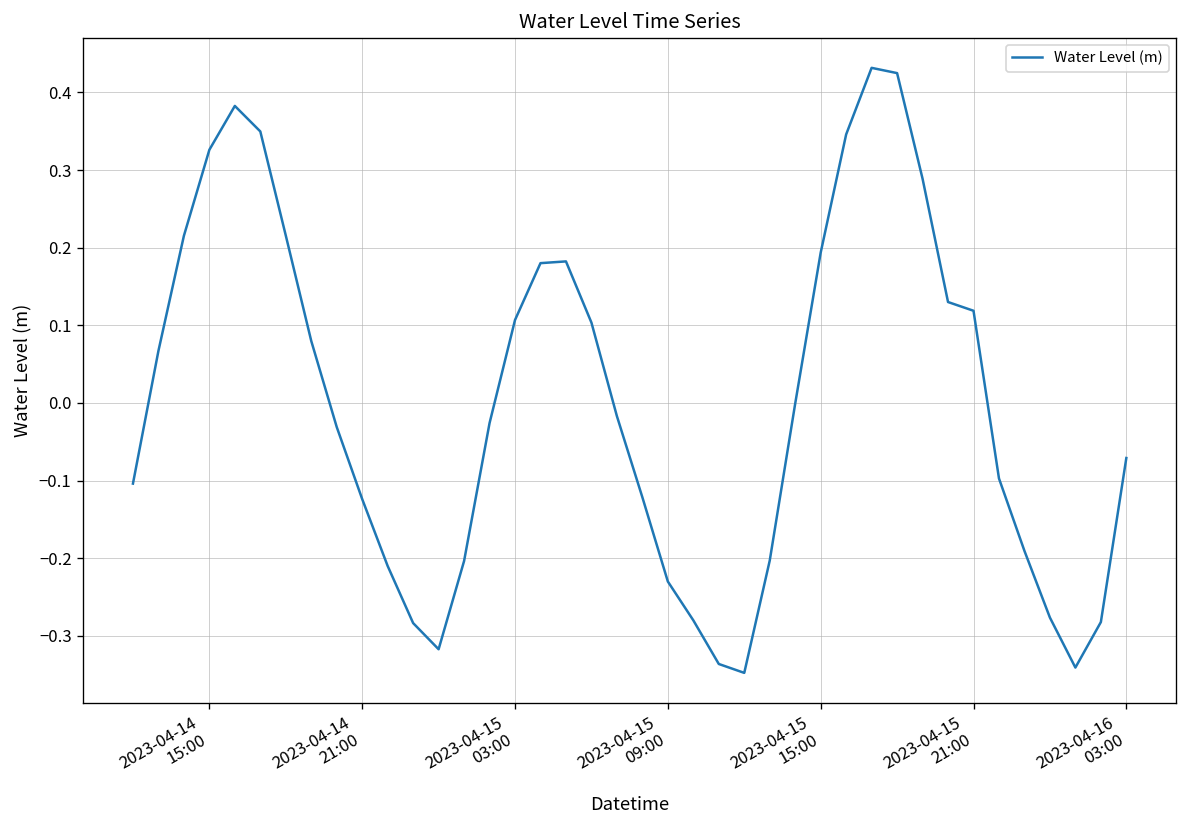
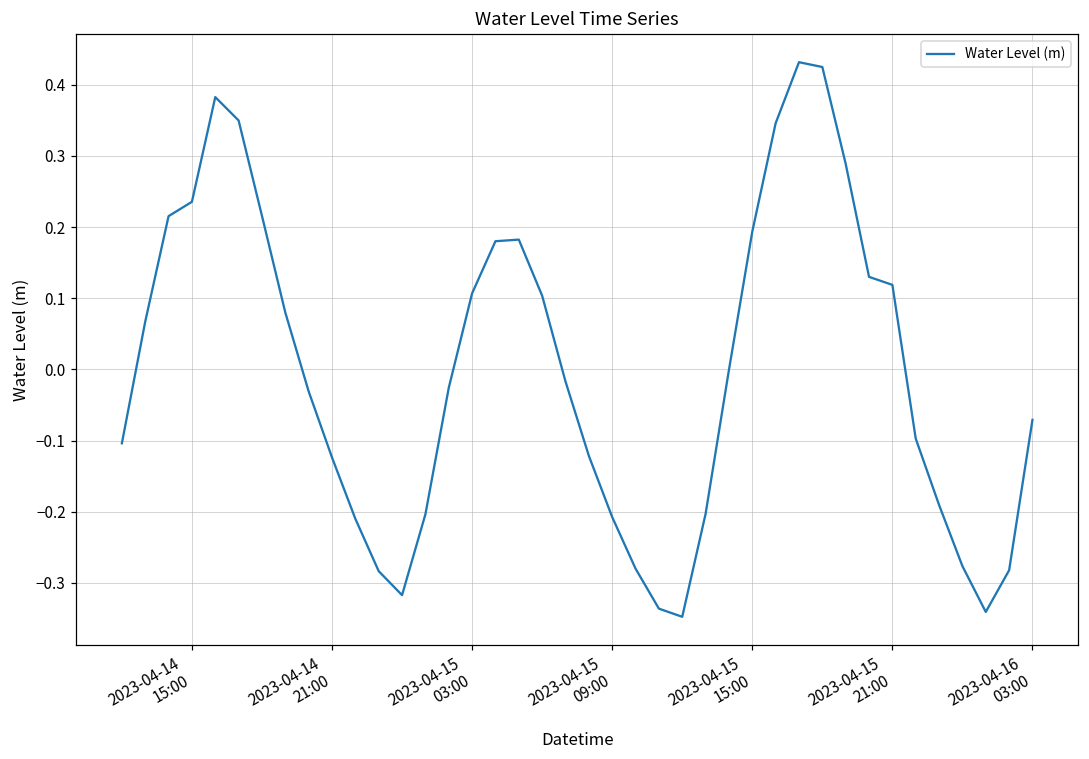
  {
-   "2023-04-14 15:00": 0.33,
+   "2023-04-14 15:00": 0.24,
    "2023-04-14 21:00": -0.12,
    "2023-04-15 03:00": 0.11,
-   "2023-04-15 09:00": -0.23,
+   "2023-04-15 09:00": -0.21,
    "2023-04-15 15:00": 0.19,
    "2023-04-15 21:00": 0.12,
    "2023-04-16 03:00": -0.07
  }
